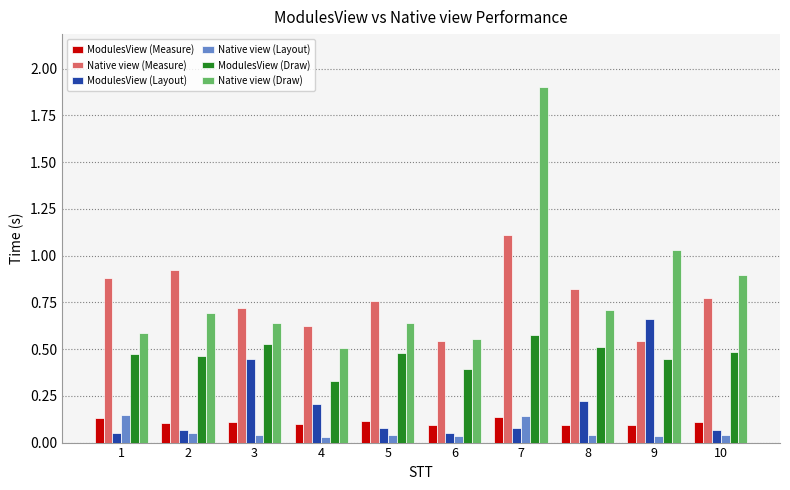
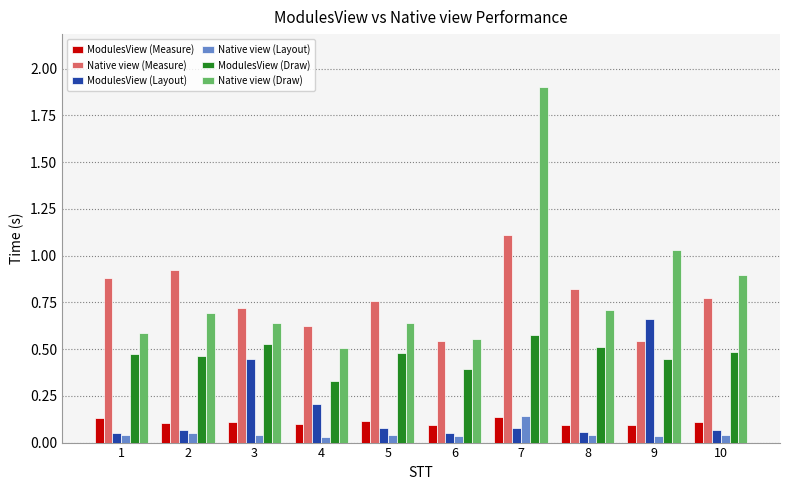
  {
    "ModulesView (Measure)": {
      "1": 0.13,
      "2": 0.10,
      "3": 0.11,
      "4": 0.10,
      "5": 0.12,
      "6": 0.09,
      "7": 0.14,
      "8": 0.09,
      "9": 0.09,
      "10": 0.11
    },
    "Native view (Measure)": {
      "1": 0.88,
      "2": 0.92,
      "3": 0.72,
      "4": 0.62,
      "5": 0.76,
      "6": 0.54,
      "7": 1.11,
      "8": 0.82,
      "9": 0.55,
      "10": 0.77
    },
    "ModulesView (Layout)": {
      "1": 0.05,
      "2": 0.07,
      "3": 0.45,
      "4": 0.21,
      "5": 0.08,
      "6": 0.05,
      "7": 0.08,
-     "8": 0.22,
+     "8": 0.06,
      "9": 0.66,
      "10": 0.07
    },
    "Native view (Layout)": {
-     "1": 0.15,
+     "1": 0.04,
      "2": 0.05,
      "3": 0.04,
      "4": 0.03,
      "5": 0.04,
      "6": 0.03,
      "7": 0.14,
      "8": 0.04,
      "9": 0.04,
      "10": 0.04
    },
    "ModulesView (Draw)": {
      "1": 0.47,
      "2": 0.46,
      "3": 0.53,
      "4": 0.33,
      "5": 0.48,
      "6": 0.39,
      "7": 0.58,
      "8": 0.51,
      "9": 0.45,
      "10": 0.48
    },
    "Native view (Draw)": {
      "1": 0.59,
      "2": 0.69,
      "3": 0.64,
      "4": 0.51,
      "5": 0.64,
      "6": 0.56,
      "7": 1.90,
      "8": 0.71,
      "9": 1.03,
      "10": 0.90
    }
  }
